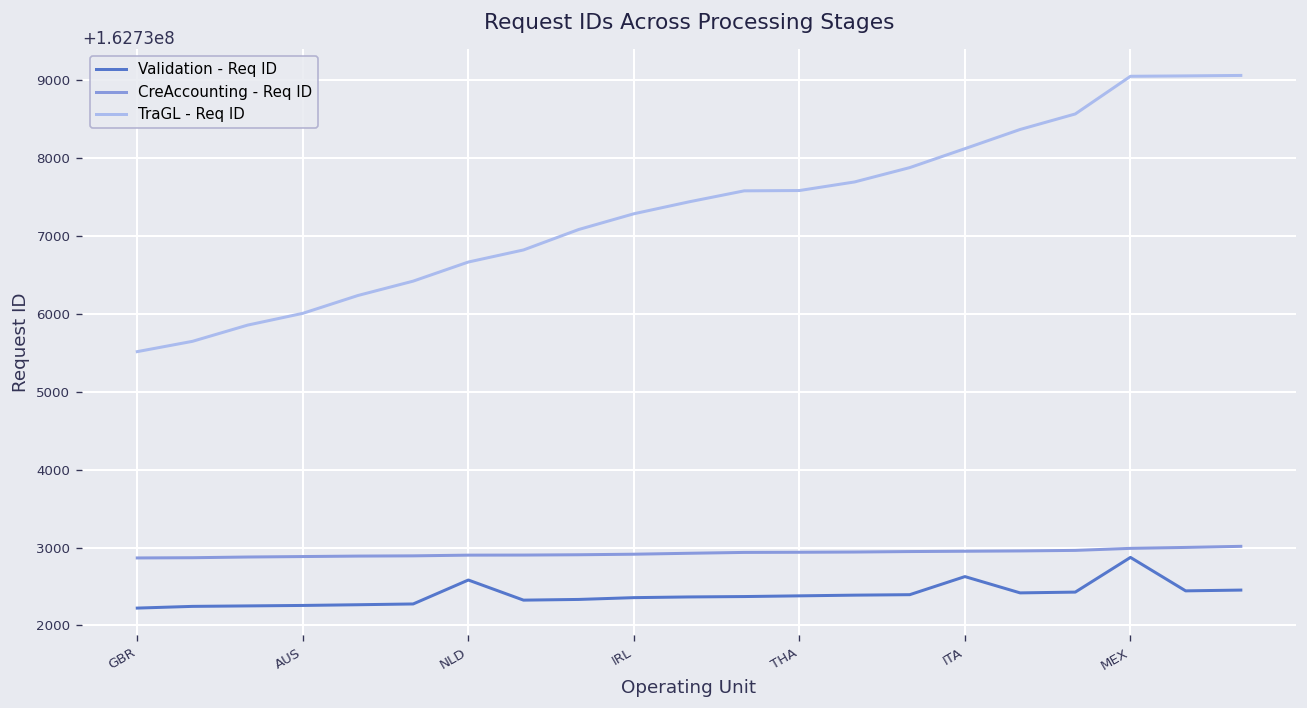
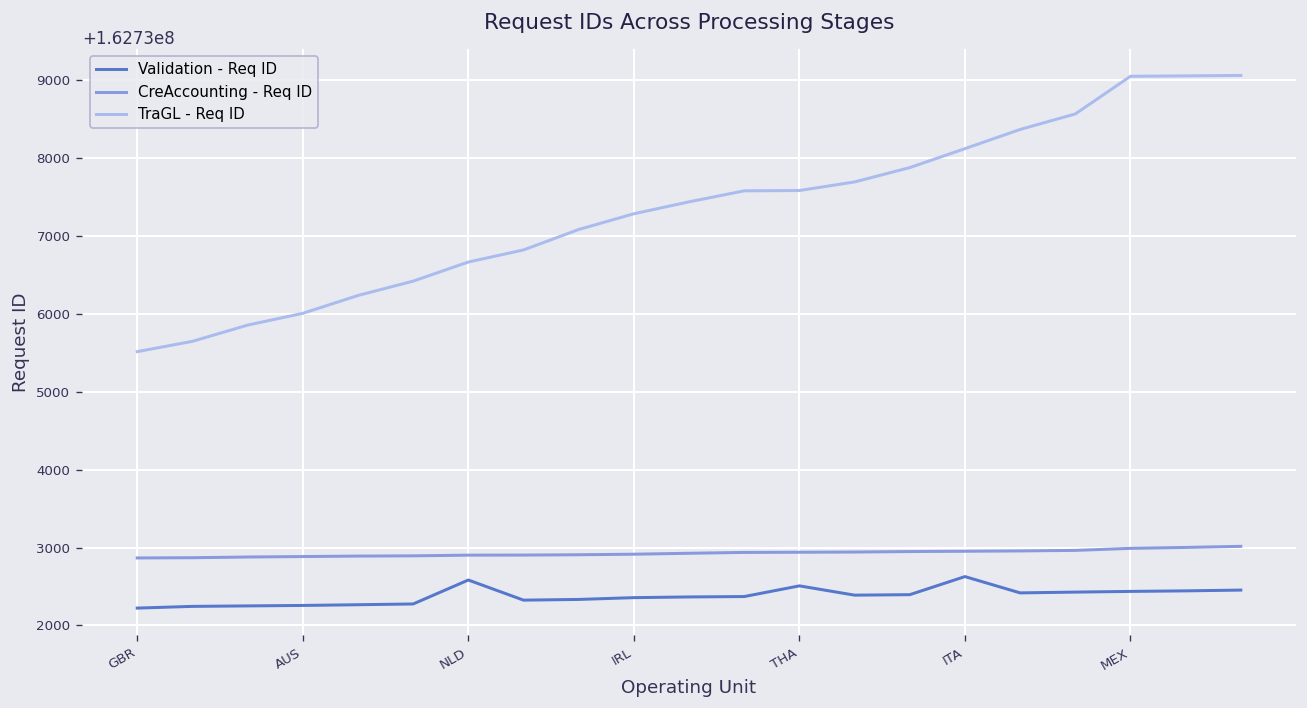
  {
    "Validation - Req ID": {
      "GBR": 162732200,
      "AUS": 162732300,
      "NLD": 162732600,
      "IRL": 162732400,
-     "THA": 162732400,
+     "THA": 162732500,
      "ITA": 162732600,
-     "MEX": 162732900
+     "MEX": 162732400
    }
  }
